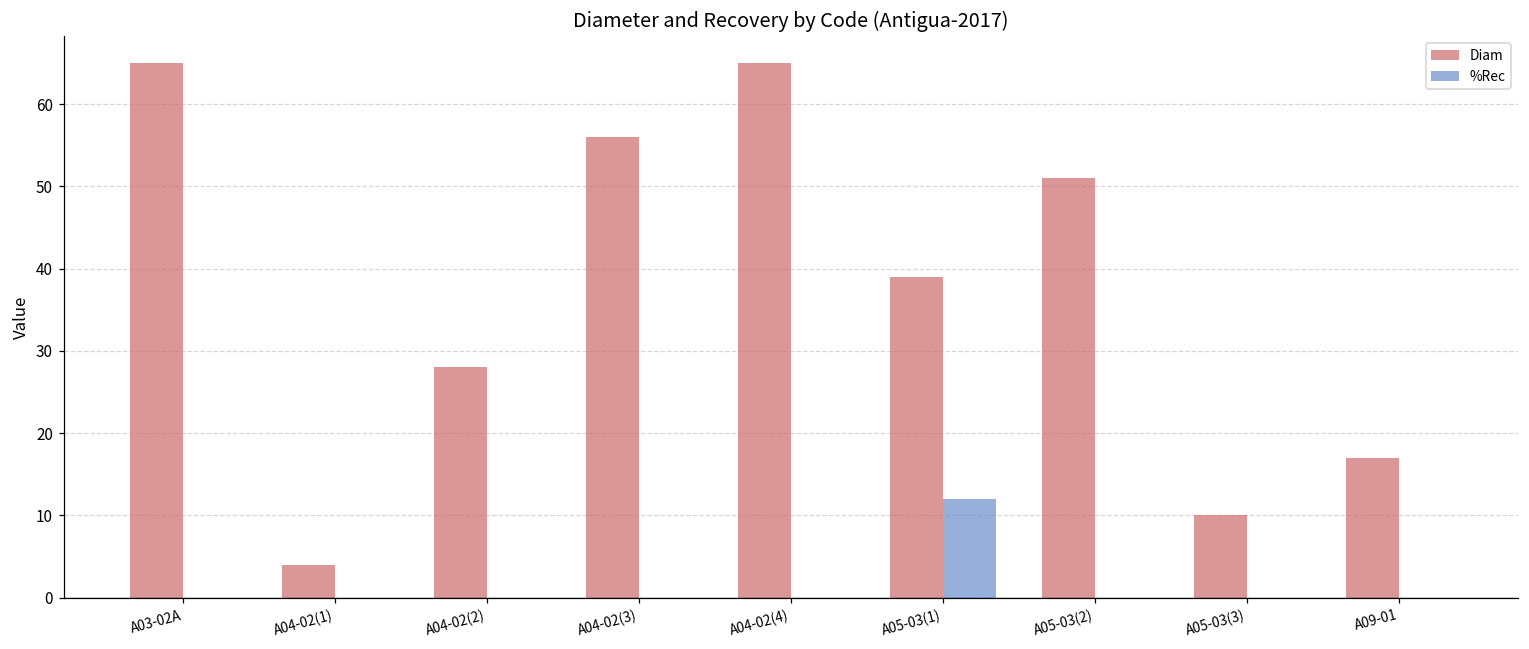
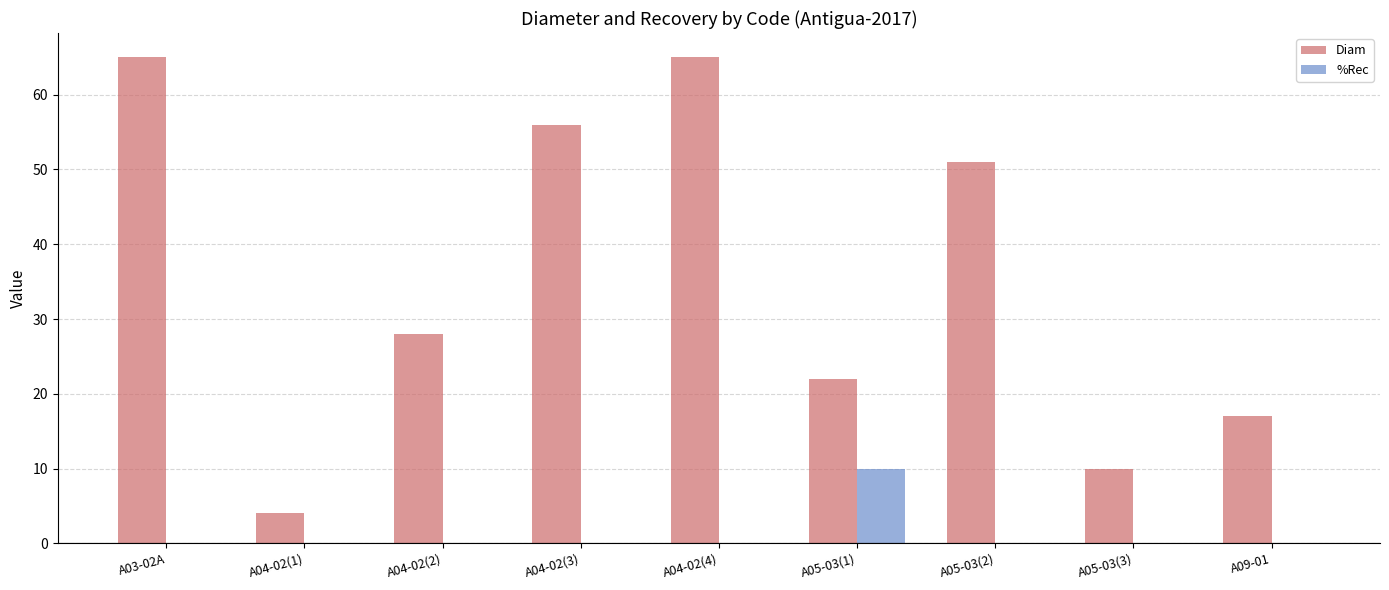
  {
    "Diam": {
      "A03-02A": 65,
      "A04-02(1)": 4,
      "A04-02(2)": 28,
      "A04-02(3)": 56,
      "A04-02(4)": 65,
-     "A05-03(1)": 39,
+     "A05-03(1)": 22,
      "A05-03(2)": 51,
      "A05-03(3)": 10,
      "A09-01": 17
    },
    "%Rec": {
      "A03-02A": 0,
      "A04-02(1)": 0,
      "A04-02(2)": 0,
      "A04-02(3)": 0,
      "A04-02(4)": 0,
-     "A05-03(1)": 12,
+     "A05-03(1)": 10,
      "A05-03(2)": 0,
      "A05-03(3)": 0,
      "A09-01": 0
    }
  }
